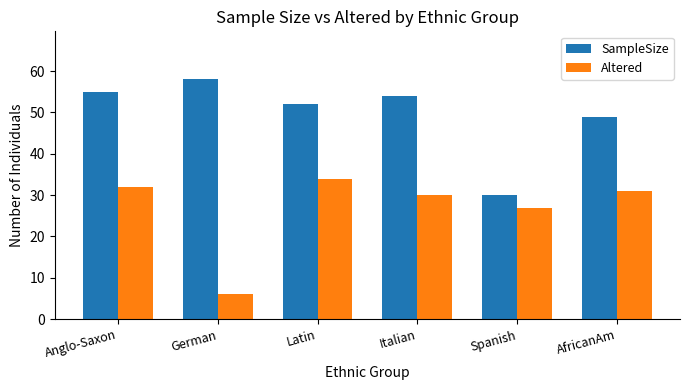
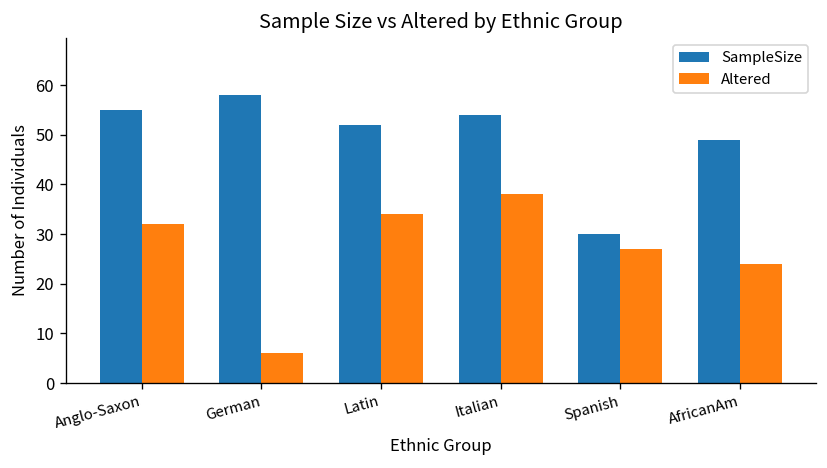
  {
    "SampleSize": {
      "Anglo-Saxon": 55,
      "German": 58,
      "Latin": 52,
      "Italian": 54,
      "Spanish": 30,
      "AfricanAm": 49
    },
    "Altered": {
      "Anglo-Saxon": 32,
      "German": 6,
      "Latin": 34,
-     "Italian": 30,
+     "Italian": 38,
      "Spanish": 27,
-     "AfricanAm": 31
+     "AfricanAm": 24
    }
  }
